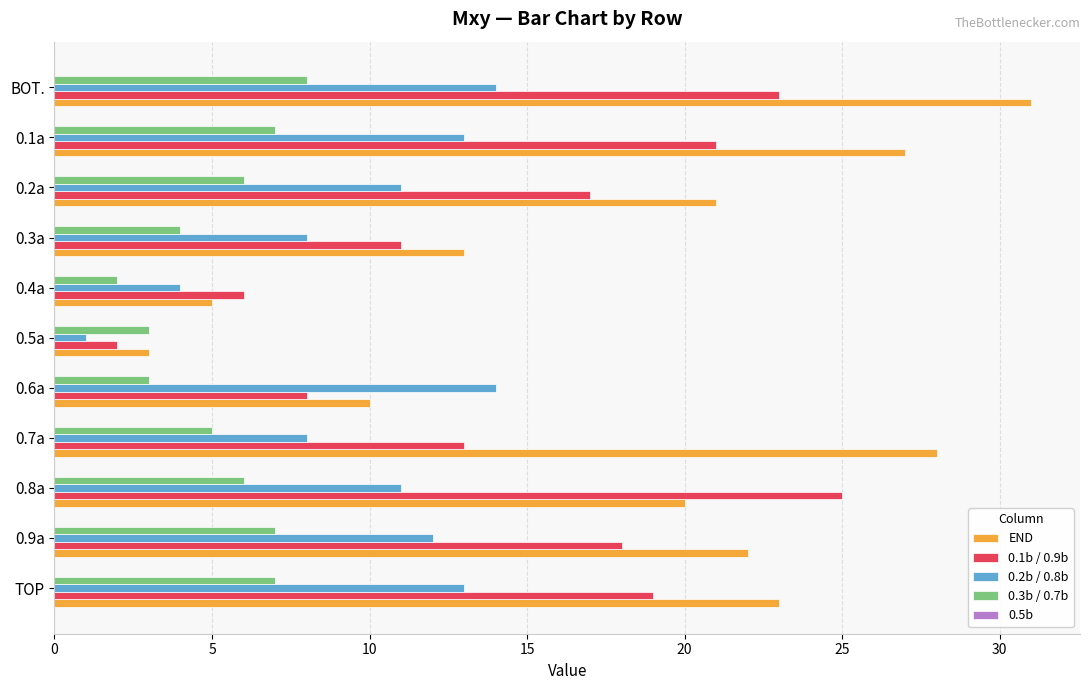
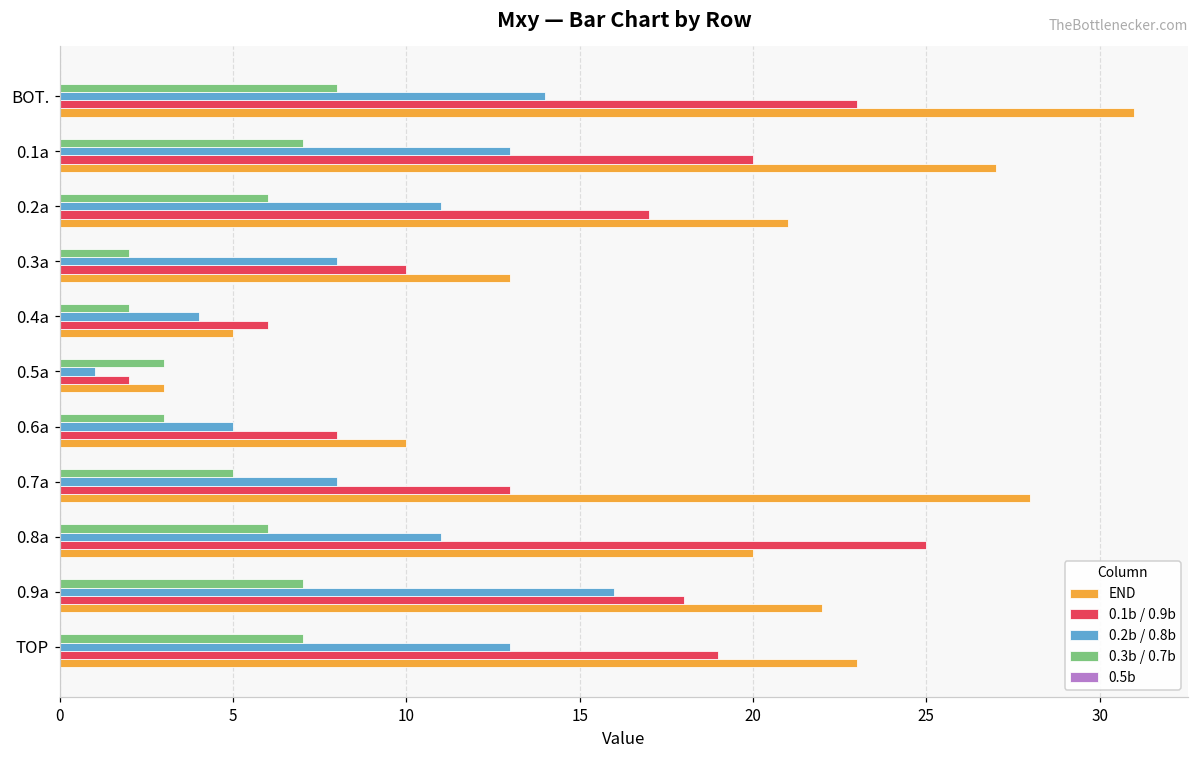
  {
    "END": {
      "BOT.": 31,
      "0.1a": 27,
      "0.2a": 21,
      "0.3a": 13,
      "0.4a": 5,
      "0.5a": 3,
      "0.6a": 10,
      "0.7a": 28,
      "0.8a": 20,
      "0.9a": 22,
      "TOP": 23
    },
    "0.1b / 0.9b": {
      "BOT.": 23,
-     "0.1a": 21,
+     "0.1a": 20,
      "0.2a": 17,
-     "0.3a": 11,
+     "0.3a": 10,
      "0.4a": 6,
      "0.5a": 2,
      "0.6a": 8,
      "0.7a": 13,
      "0.8a": 25,
      "0.9a": 18,
      "TOP": 19
    },
    "0.2b / 0.8b": {
      "BOT.": 14,
      "0.1a": 13,
      "0.2a": 11,
      "0.3a": 8,
      "0.4a": 4,
      "0.5a": 1,
-     "0.6a": 14,
+     "0.6a": 5,
      "0.7a": 8,
      "0.8a": 11,
-     "0.9a": 12,
+     "0.9a": 16,
      "TOP": 13
    },
    "0.3b / 0.7b": {
      "BOT.": 8,
      "0.1a": 7,
      "0.2a": 6,
-     "0.3a": 4,
+     "0.3a": 2,
      "0.4a": 2,
      "0.5a": 3,
      "0.6a": 3,
      "0.7a": 5,
      "0.8a": 6,
      "0.9a": 7,
      "TOP": 7
    },
    "0.5b": {
      "BOT.": 0,
      "0.1a": 0,
      "0.2a": 0,
      "0.3a": 0,
      "0.4a": 0,
      "0.5a": 0,
      "0.6a": 0,
      "0.7a": 0,
      "0.8a": 0,
      "0.9a": 0,
      "TOP": 0
    }
  }
